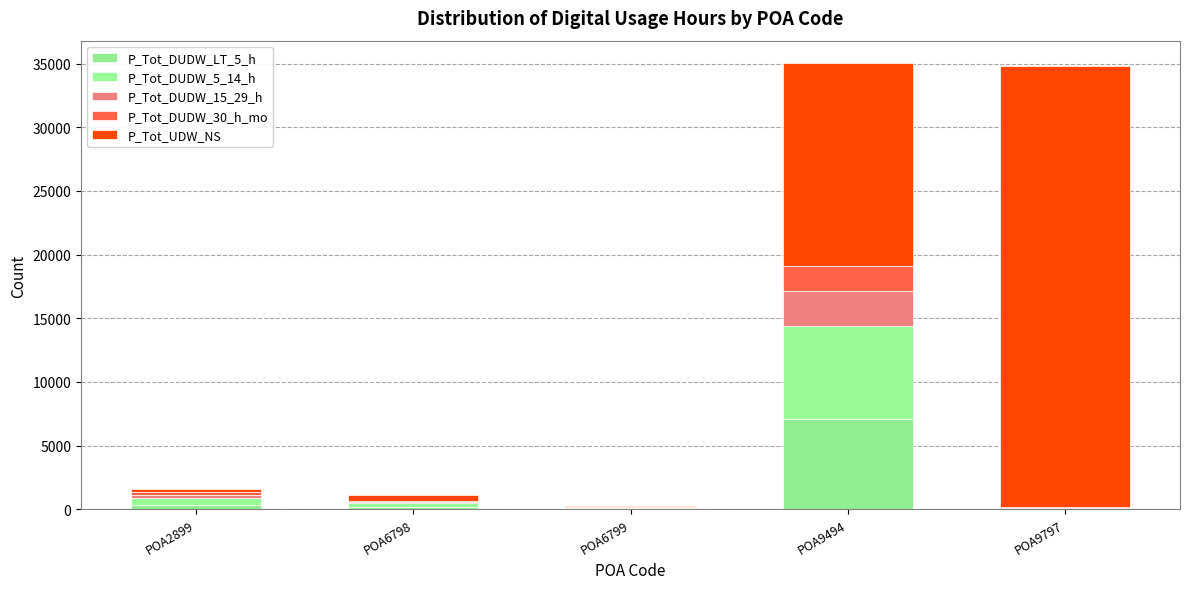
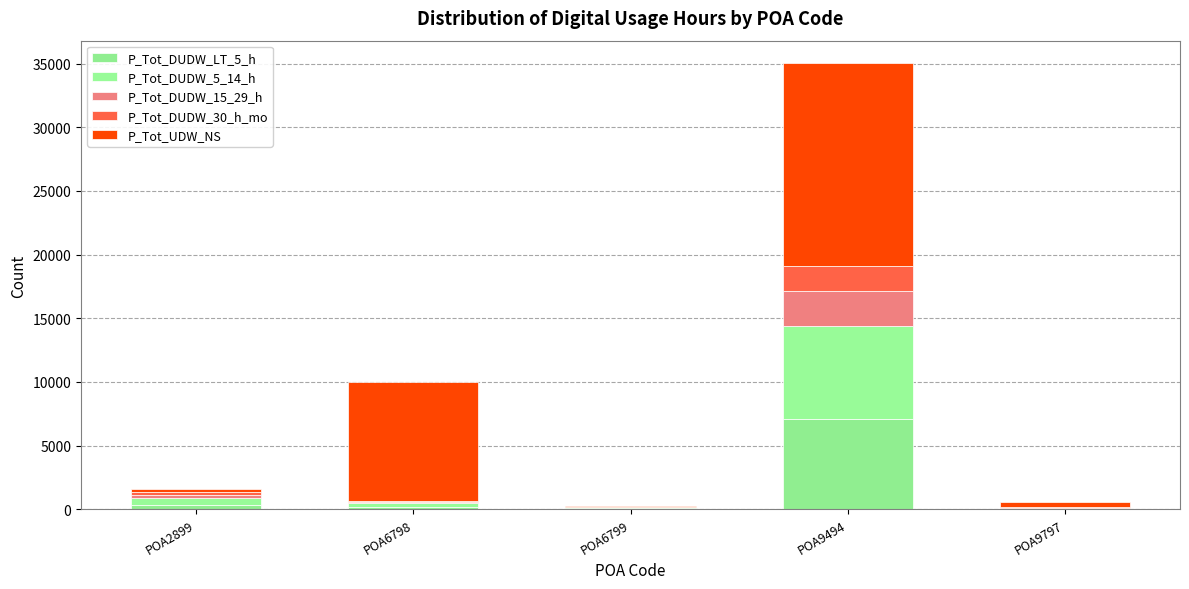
  {
    "P_Tot_DUDW_15_29_h": {
      "POA2899": 300,
      "POA9494": 2700
    },
    "P_Tot_DUDW_30_h_mo": {
      "POA9494": 2000
    },
    "P_Tot_UDW_NS": {
      "POA2899": 200,
-     "POA6798": 400,
+     "POA6798": 9400,
      "POA9494": 15900,
-     "POA9797": 34600
+     "POA9797": 400
    }
  }
